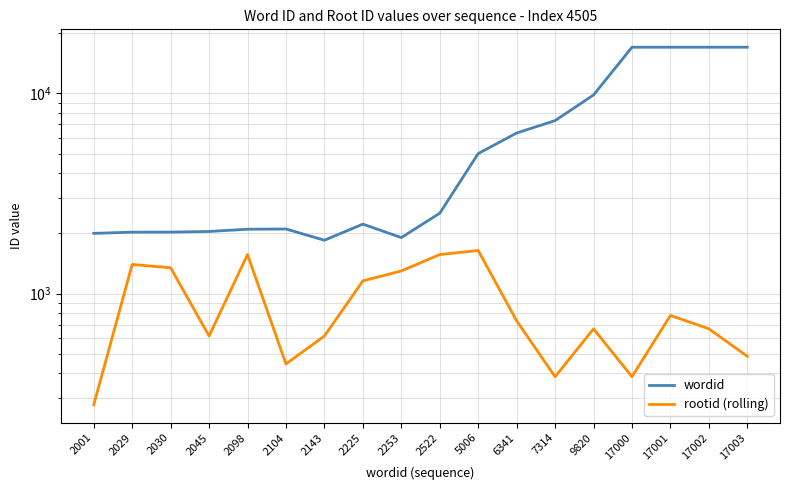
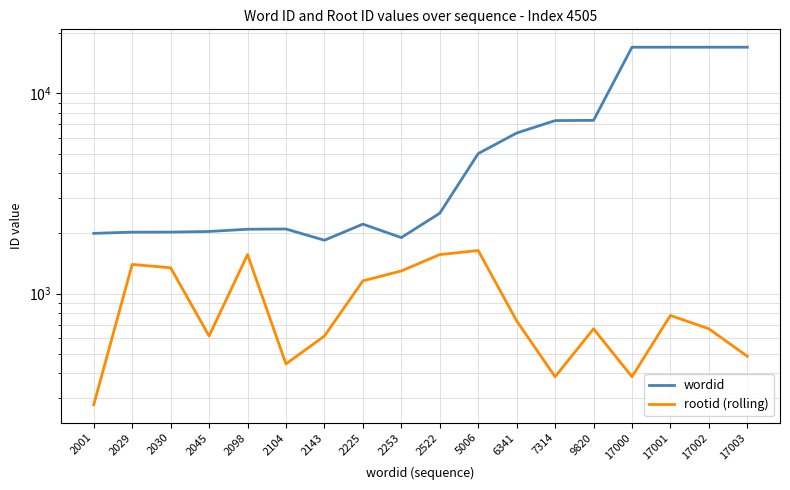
  {
    "wordid": {
      "2001": 2000,
      "2029": 2000,
      "2030": 2000,
      "2045": 2000,
      "2098": 2100,
      "2104": 2100,
      "2143": 1800,
      "2225": 2200,
      "2253": 1900,
      "2522": 2500,
      "5006": 5000,
      "6341": 6300,
      "7314": 7300,
-     "9820": 10000,
+     "9820": 7300,
      "17000": 17000,
      "17001": 17000,
      "17002": 17000,
      "17003": 17000
    },
    "rootid (rolling)": {
      "2001": 280,
      "2029": 1400,
      "2030": 1300,
      "2045": 620,
      "2098": 1600,
      "2104": 450,
      "2143": 620,
      "2225": 1200,
      "2253": 1300,
      "2522": 1600,
      "5006": 1600,
      "6341": 730,
      "7314": 390,
      "9820": 670,
      "17000": 390,
      "17001": 780,
      "17002": 670,
      "17003": 490
    }
  }
